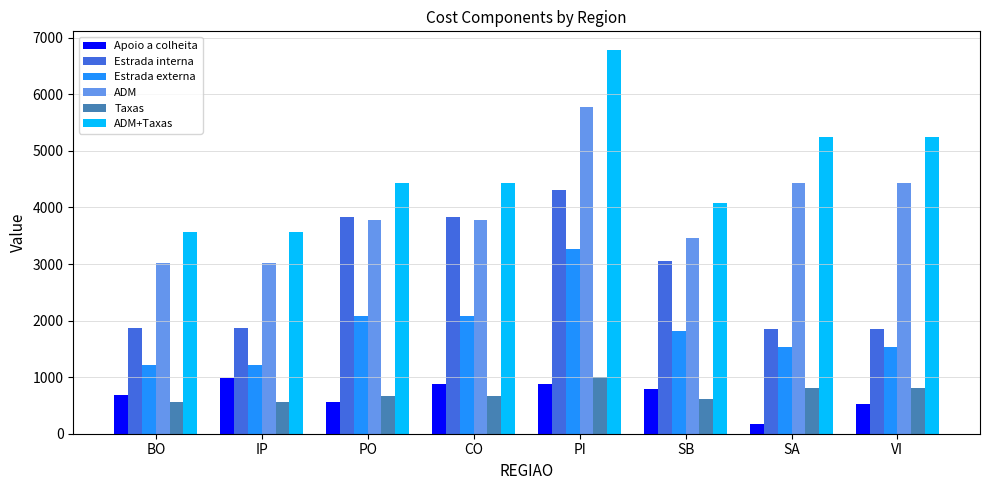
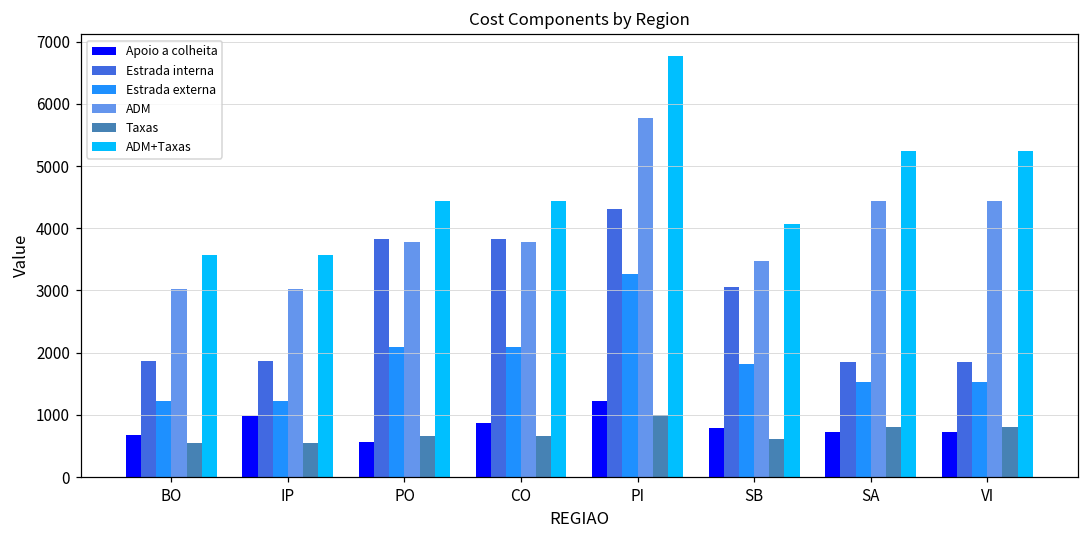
  {
    "Apoio a colheita": {
      "BO": 700,
      "IP": 1000,
      "PO": 600,
      "CO": 900,
-     "PI": 900,
+     "PI": 1200,
      "SB": 800,
-     "SA": 200,
-     "VI": 500
+     "SA": 700,
+     "VI": 700
    }
  }
